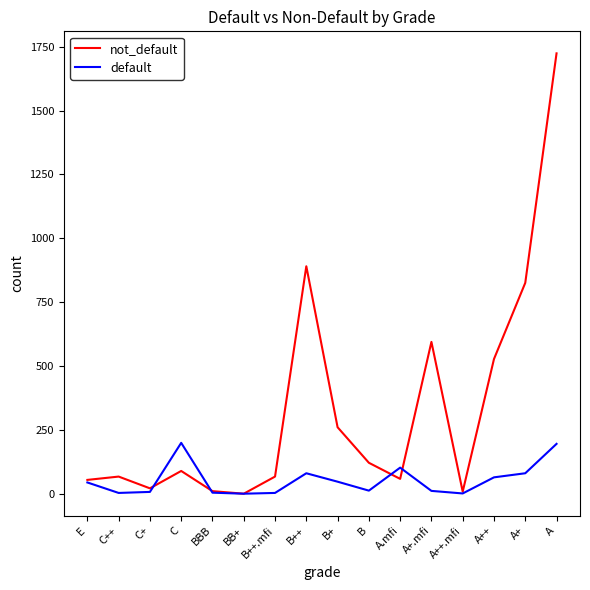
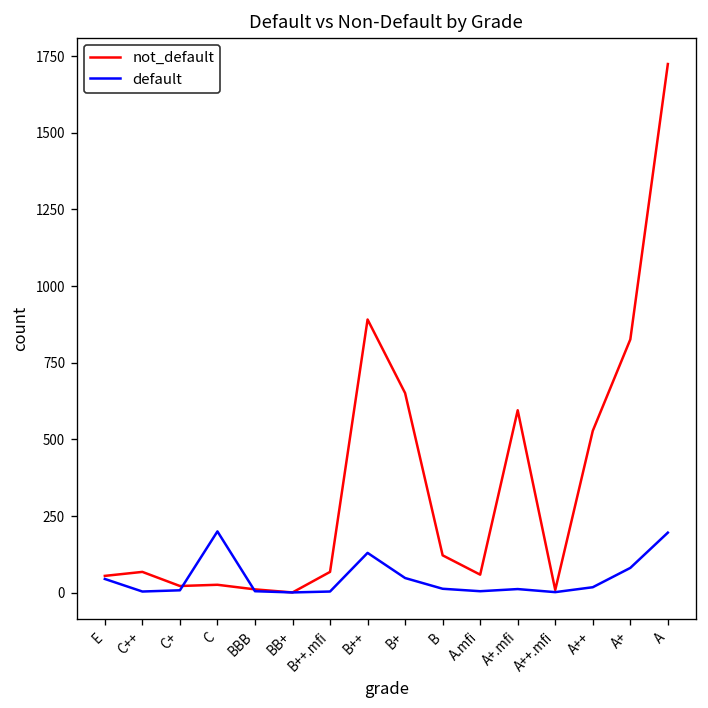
  {
    "not_default": {
      "E": 60,
      "C++": 70,
      "C+": 20,
-     "C": 90,
+     "C": 30,
      "B++.mfi": 70,
      "B++": 890,
-     "B+": 260,
+     "B+": 650,
      "B": 120,
      "A.mfi": 60,
      "A+.mfi": 600,
      "A++": 530,
      "A+": 830,
      "A": 1720
    },
    "default": {
      "E": 50,
      "C++": 0,
      "C+": 10,
      "C": 200,
      "B++.mfi": 0,
-     "B++": 80,
+     "B++": 130,
      "B+": 50,
      "B": 10,
-     "A.mfi": 100,
+     "A.mfi": 10,
      "A+.mfi": 10,
-     "A++": 70,
+     "A++": 20,
      "A+": 80,
      "A": 200
    }
  }
